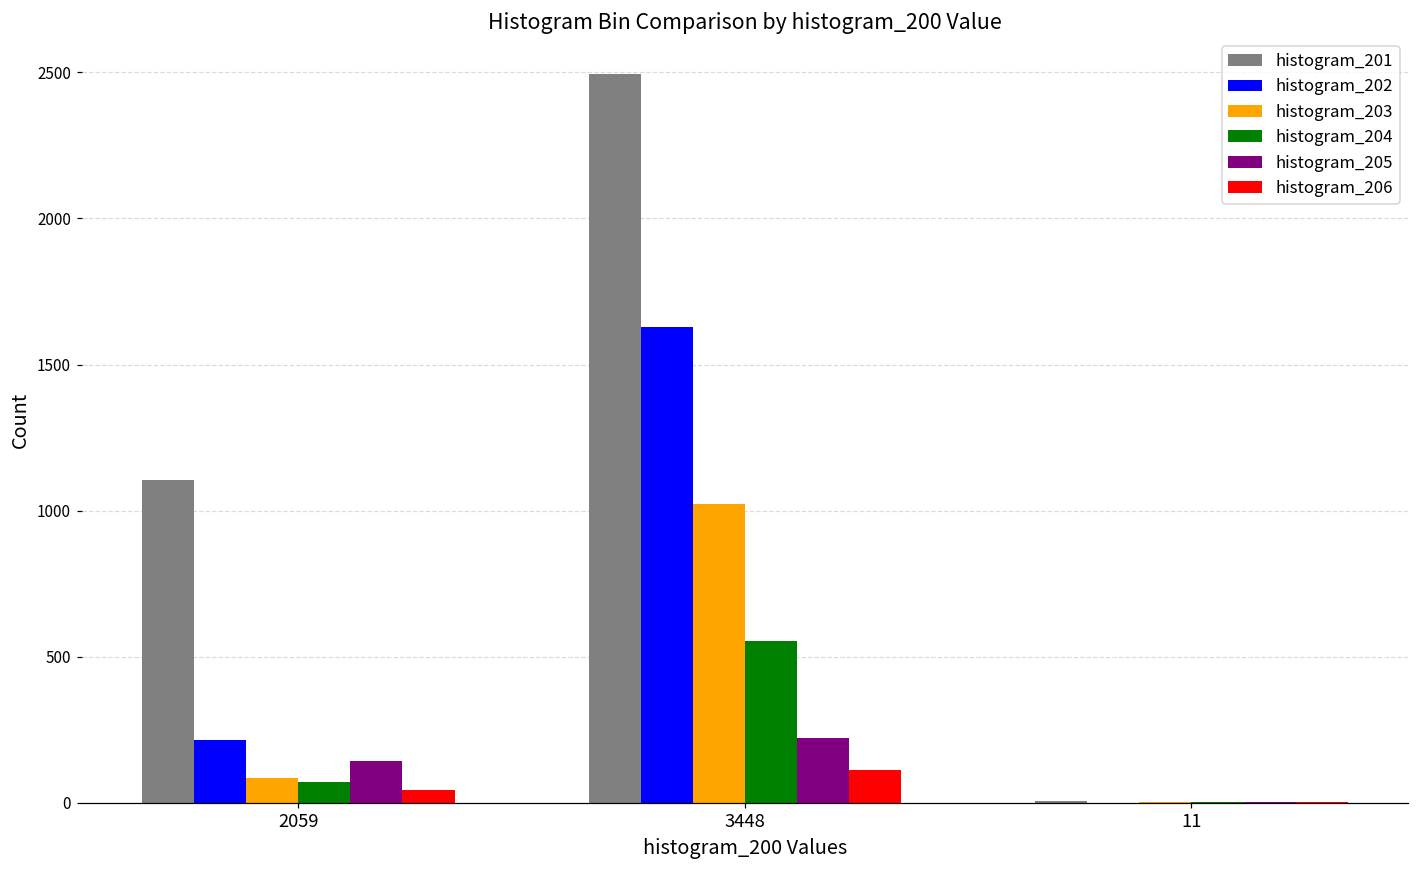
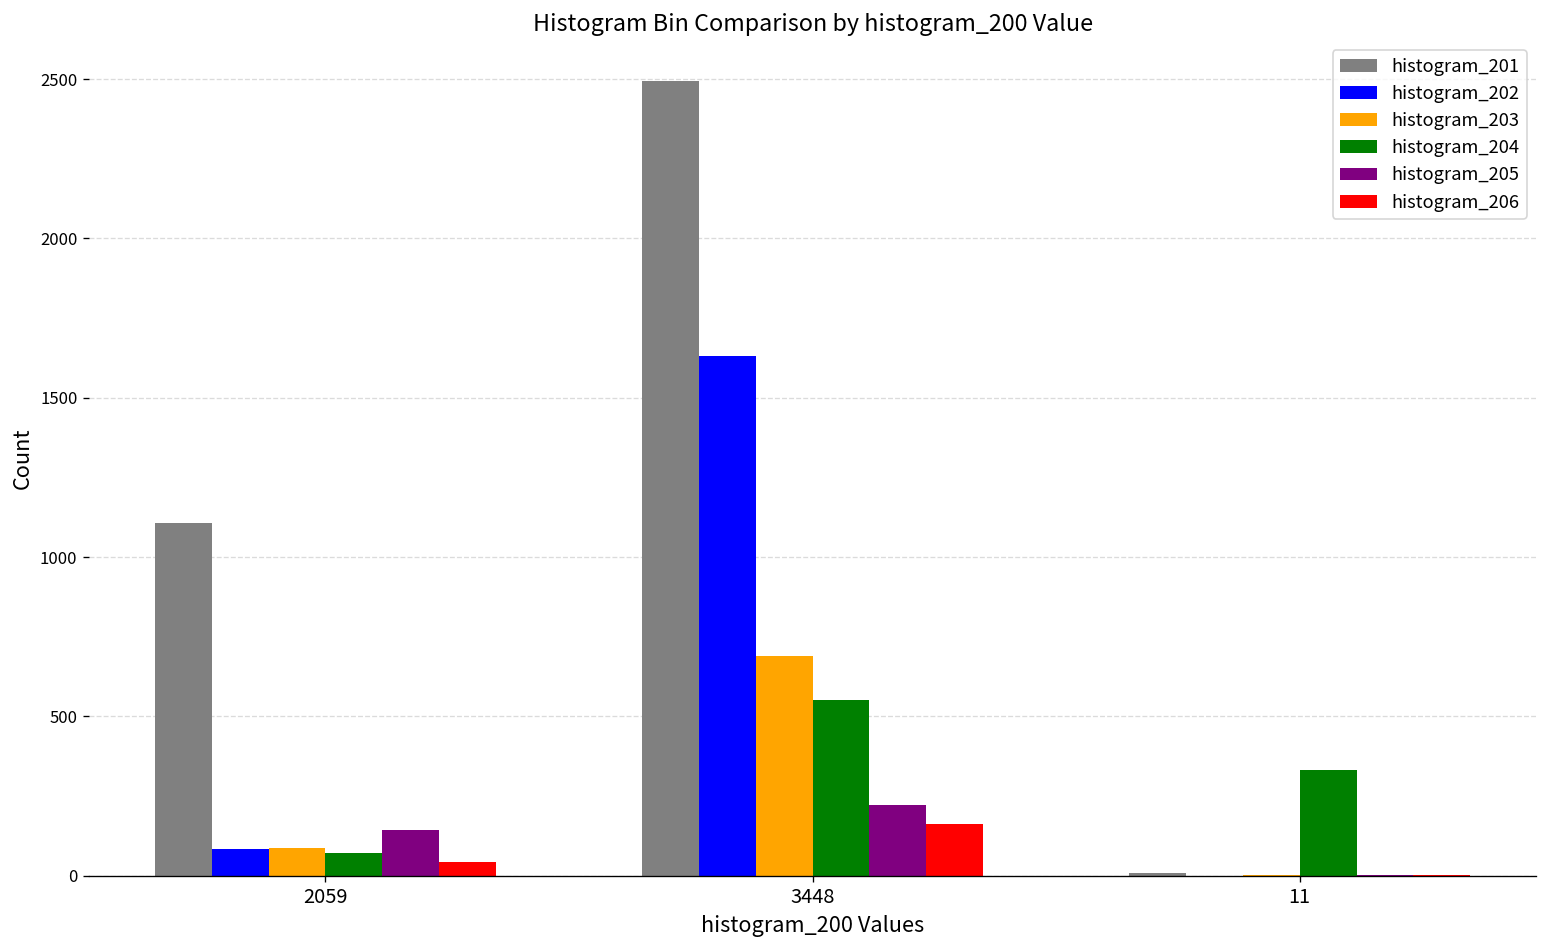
  {
    "histogram_201": {
      "2059": 1110,
      "3448": 2490
    },
    "histogram_202": {
-     "2059": 210,
+     "2059": 90,
      "3448": 1630,
      "11": 0
    },
    "histogram_203": {
      "2059": 90,
-     "3448": 1020
+     "3448": 690
    },
    "histogram_204": {
      "2059": 70,
      "3448": 550,
-     "11": 0
+     "11": 330
    },
    "histogram_205": {
      "2059": 140,
      "3448": 220
    },
    "histogram_206": {
      "2059": 40,
-     "3448": 110
+     "3448": 160
    }
  }
